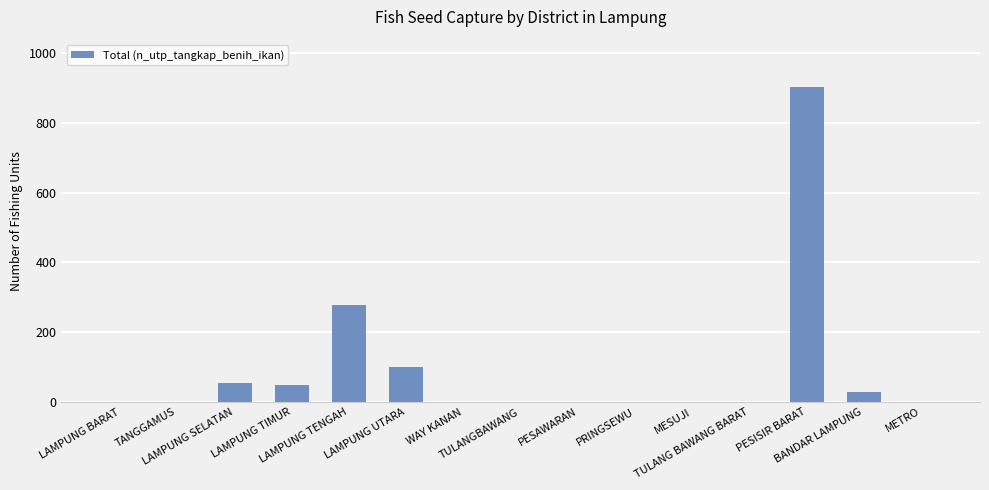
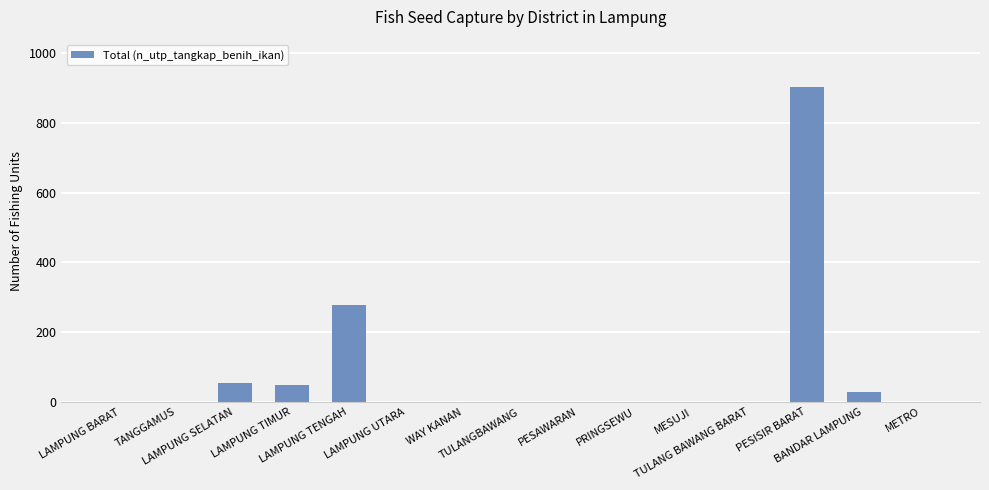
  {
    "LAMPUNG BARAT": 0,
    "TANGGAMUS": 0,
    "LAMPUNG SELATAN": 50,
    "LAMPUNG TIMUR": 50,
    "LAMPUNG TENGAH": 280,
-   "LAMPUNG UTARA": 100,
+   "LAMPUNG UTARA": 0,
    "WAY KANAN": 0,
    "TULANGBAWANG": 0,
    "PESAWARAN": 0,
    "PRINGSEWU": 0,
    "MESUJI": 0,
    "TULANG BAWANG BARAT": 0,
    "PESISIR BARAT": 900,
    "BANDAR LAMPUNG": 30,
    "METRO": 0
  }
